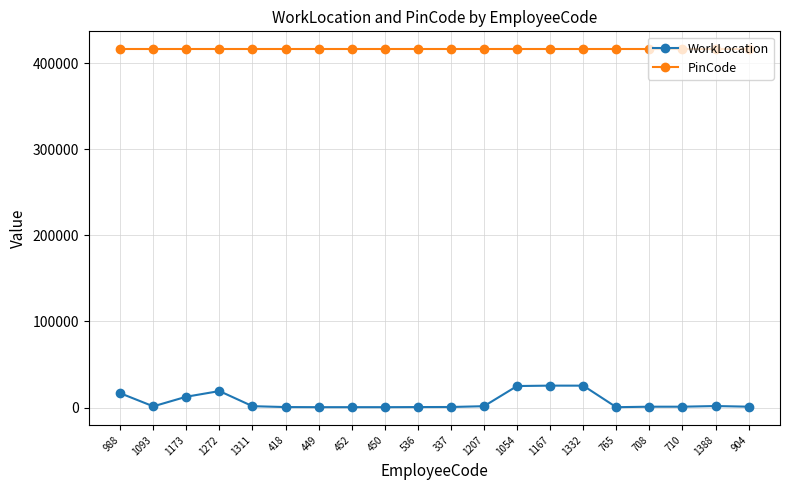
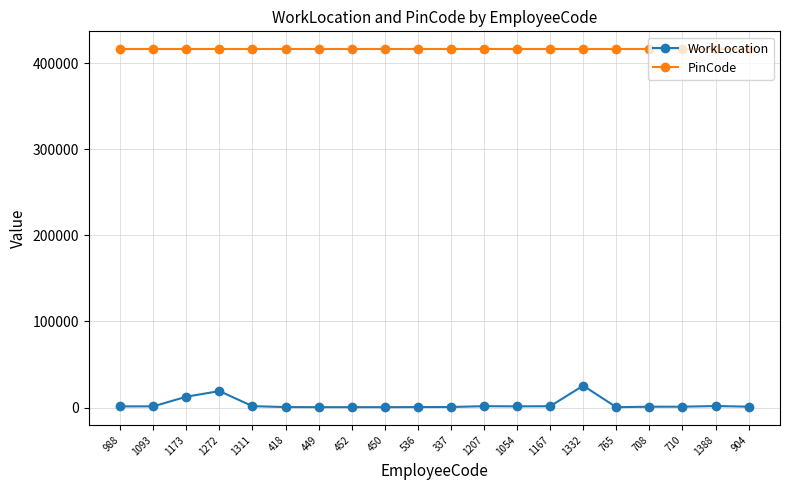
  {
    "WorkLocation": {
-     "988": 20000,
+     "988": 0,
      "1093": 0,
      "1173": 10000,
      "1272": 20000,
      "1311": 0,
      "418": 0,
      "449": 0,
      "452": 0,
      "450": 0,
      "536": 0,
      "337": 0,
      "1207": 0,
-     "1054": 30000,
-     "1167": 30000,
+     "1054": 0,
+     "1167": 0,
      "1332": 30000,
      "765": 0,
      "708": 0,
      "710": 0,
      "1388": 0,
      "904": 0
    },
    "PinCode": {
      "988": 420000,
      "1093": 420000,
      "1173": 420000,
      "1272": 420000,
      "1311": 420000,
      "418": 420000,
      "449": 420000,
      "452": 420000,
      "450": 420000,
      "536": 420000,
      "337": 420000,
      "1207": 420000,
      "1054": 420000,
      "1167": 420000,
      "1332": 420000,
      "765": 420000
    }
  }
